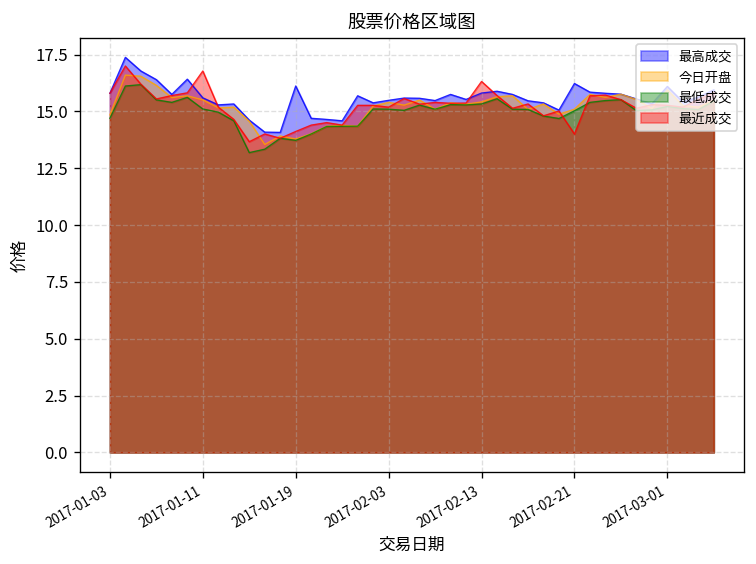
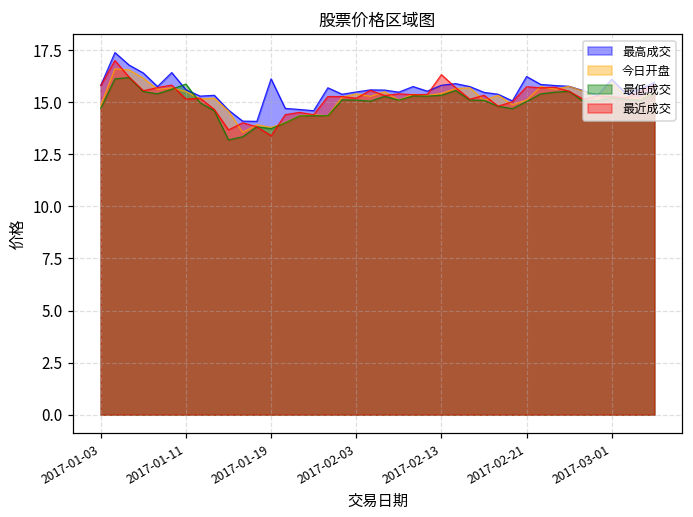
  {
    "最高成交": {
      "2017-01-19": 16.1,
      "2017-02-13": 15.8,
      "2017-02-21": 16.2
    },
    "今日开盘": {
      "2017-01-03": 14.9
    },
    "最低成交": {
      "2017-01-03": 14.7,
-     "2017-01-11": 15.1
+     "2017-01-11": 15.9
    },
    "最近成交": {
-     "2017-01-11": 16.8,
-     "2017-01-19": 14.1,
+     "2017-01-11": 15.2,
+     "2017-01-19": 13.4,
      "2017-02-13": 16.3,
-     "2017-02-21": 14.0
+     "2017-02-21": 15.7
    }
  }
